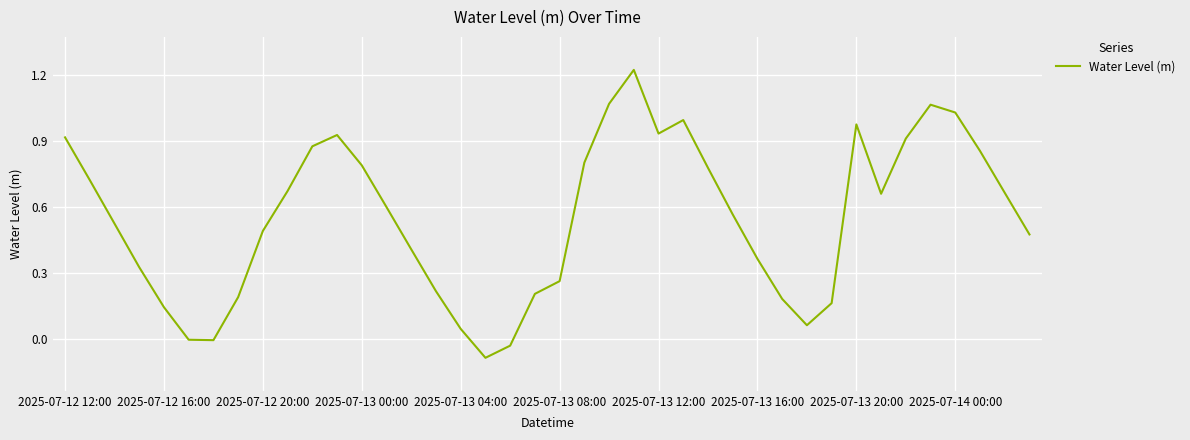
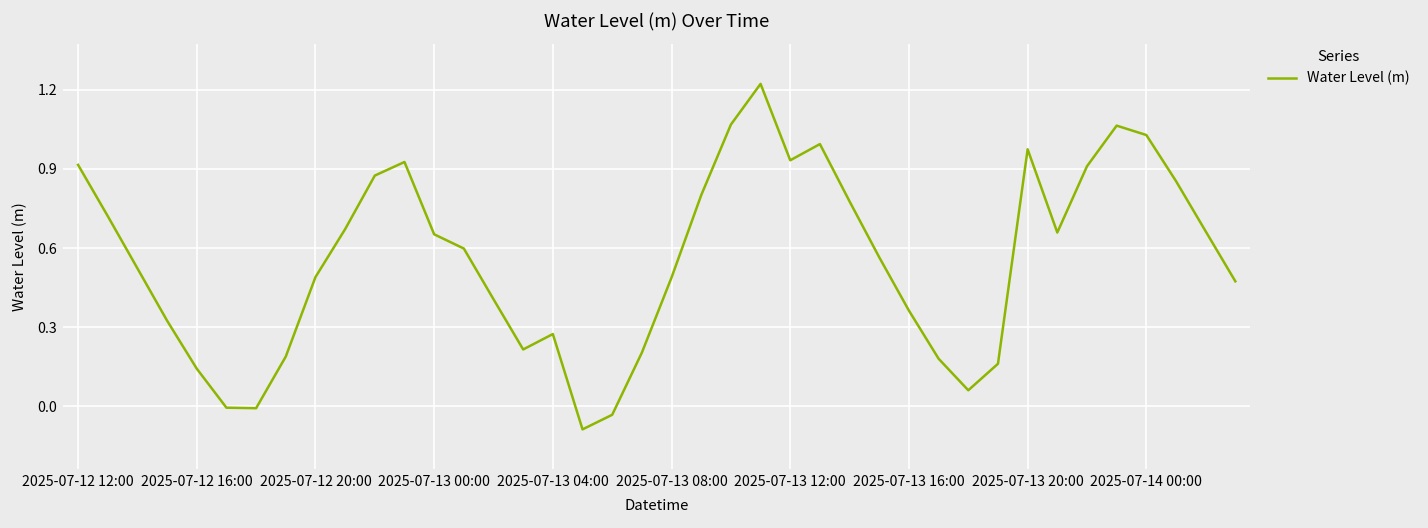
  {
    "2025-07-12 12:00": 0.92,
    "2025-07-12 16:00": 0.14,
    "2025-07-12 20:00": 0.49,
-   "2025-07-13 00:00": 0.79,
-   "2025-07-13 04:00": 0.04,
-   "2025-07-13 08:00": 0.26,
+   "2025-07-13 00:00": 0.65,
+   "2025-07-13 04:00": 0.27,
+   "2025-07-13 08:00": 0.49,
    "2025-07-13 12:00": 0.93,
    "2025-07-13 16:00": 0.36,
    "2025-07-13 20:00": 0.97,
    "2025-07-14 00:00": 1.03
  }
